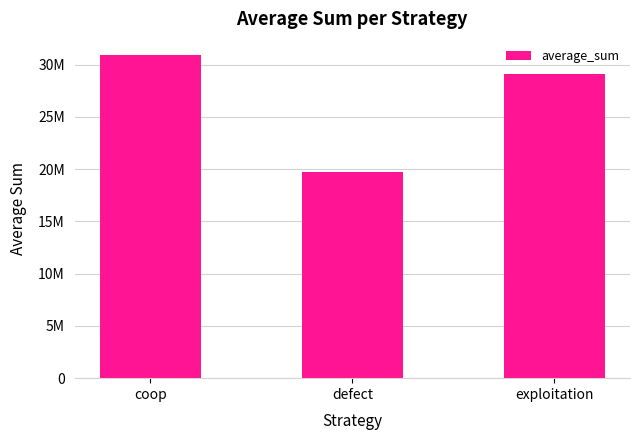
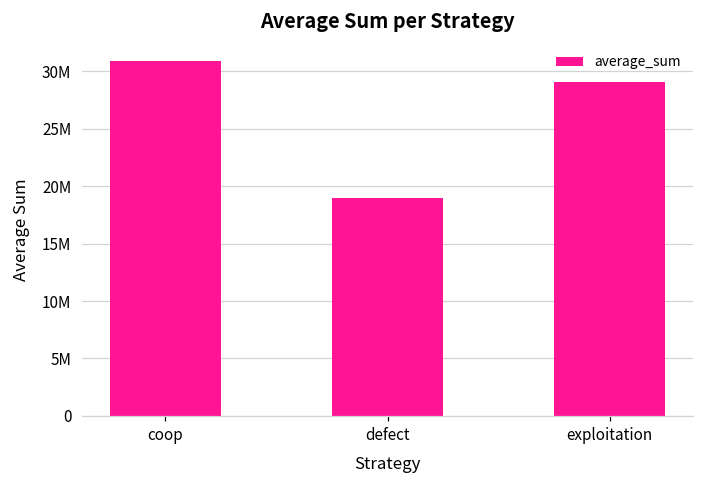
  {
    "coop": 30900000,
-   "defect": 19700000,
+   "defect": 18900000,
    "exploitation": 29100000
  }
